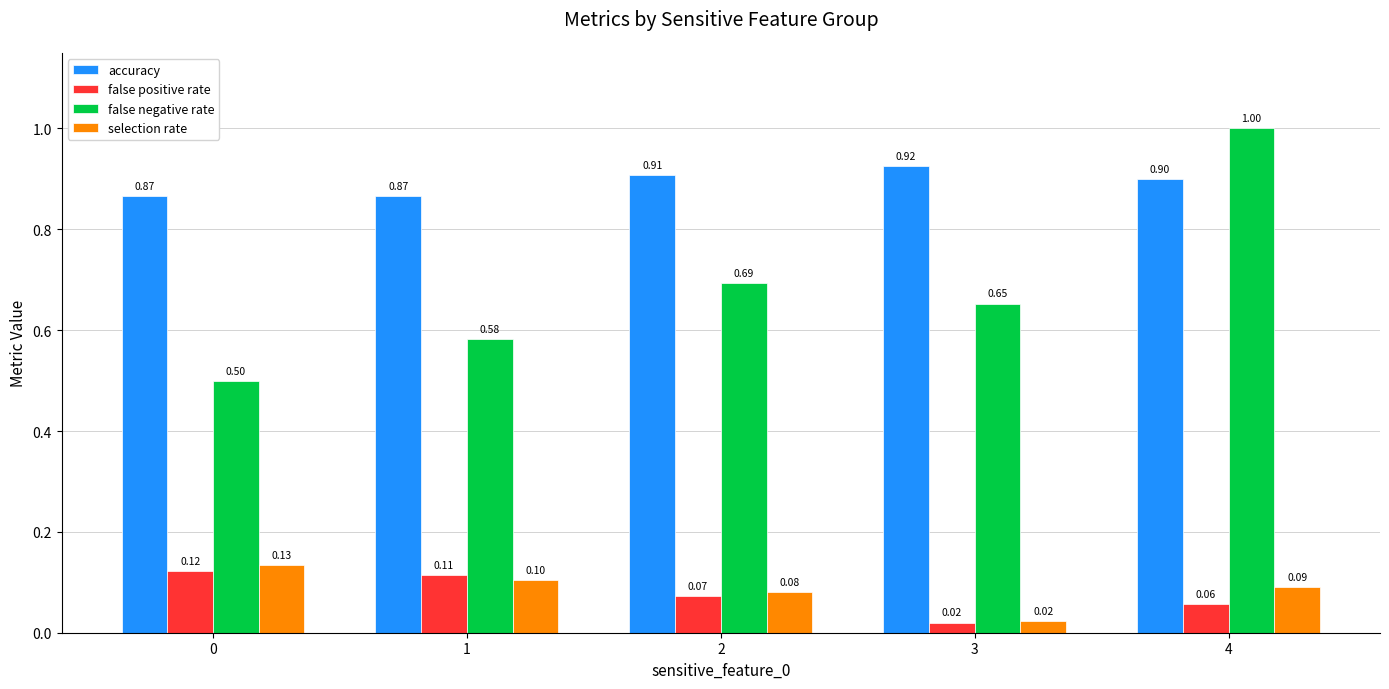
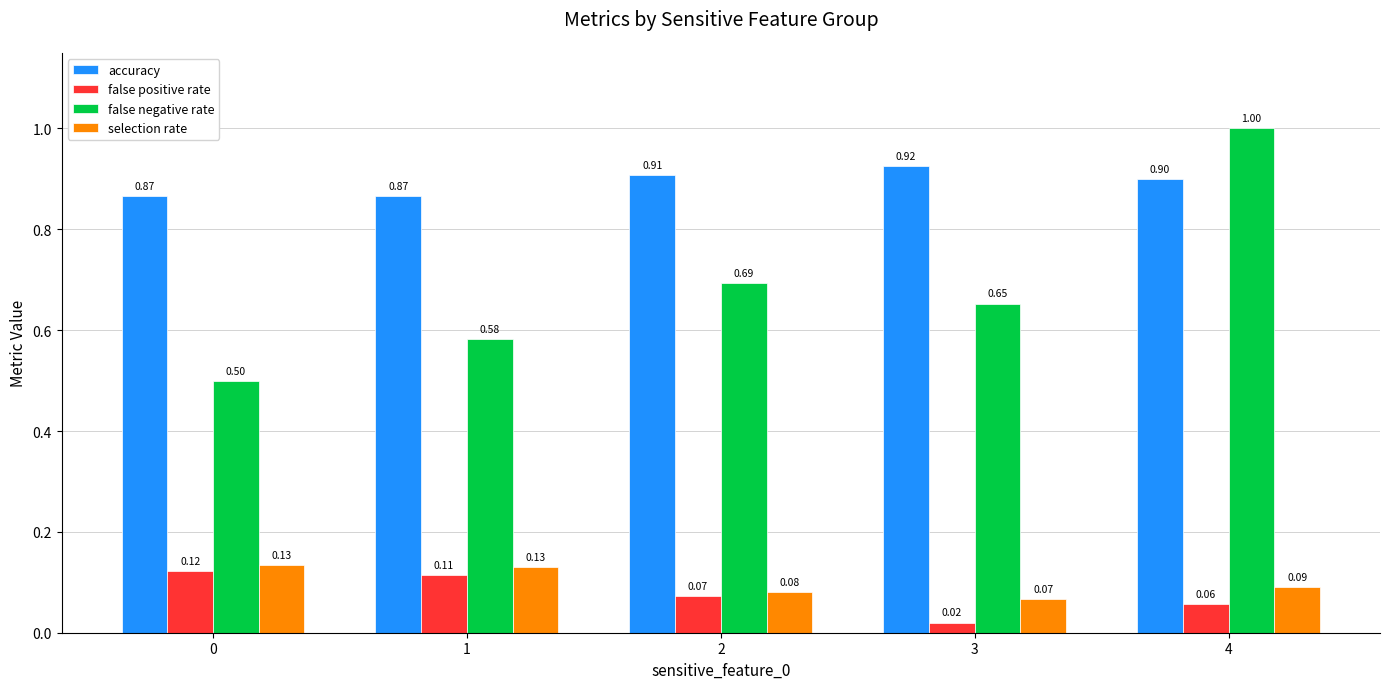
  {
    "accuracy": {
      "0": 0.87,
      "1": 0.87,
      "2": 0.91,
      "3": 0.92,
      "4": 0.90
    },
    "false positive rate": {
      "0": 0.12,
      "1": 0.11,
      "2": 0.07,
      "3": 0.02,
      "4": 0.06
    },
    "false negative rate": {
      "0": 0.50,
      "1": 0.58,
      "2": 0.69,
      "3": 0.65,
      "4": 1.00
    },
    "selection rate": {
      "0": 0.13,
-     "1": 0.10,
+     "1": 0.13,
      "2": 0.08,
-     "3": 0.02,
+     "3": 0.07,
      "4": 0.09
    }
  }
